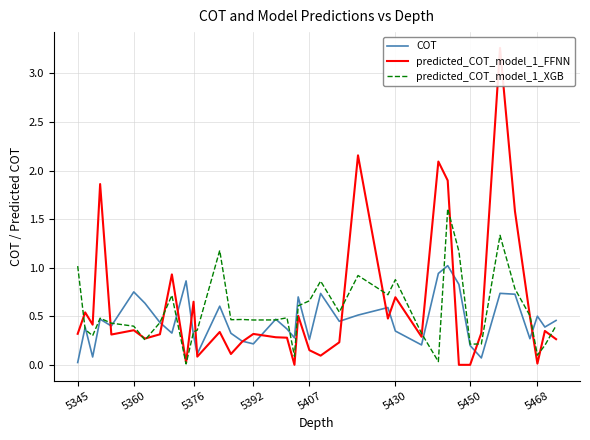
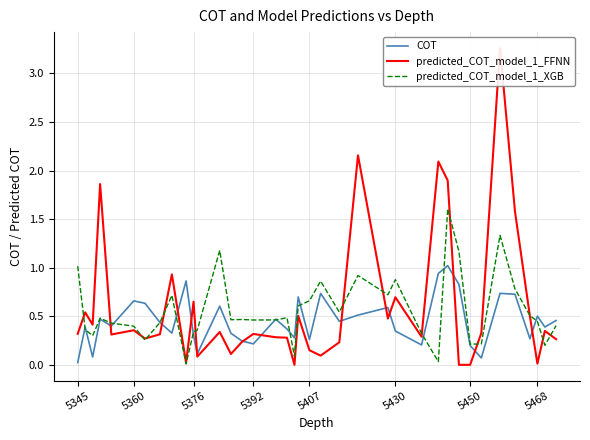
  {
    "COT": {
      "5345": 0.0,
-     "5360": 0.8,
+     "5360": 0.7,
      "5376": 0.3,
      "5392": 0.2,
      "5407": 0.3,
      "5430": 0.3,
      "5468": 0.5
    },
    "predicted_COT_model_1_FFNN": {
      "5345": 0.3,
      "5360": 0.4,
      "5376": 0.6,
      "5392": 0.3,
      "5407": 0.2,
      "5430": 0.7,
      "5450": 0.0,
      "5468": 0.0
    },
    "predicted_COT_model_1_XGB": {
      "5345": 1.0,
      "5360": 0.4,
      "5376": 0.3,
      "5392": 0.5,
      "5407": 0.7,
      "5430": 0.9,
-     "5468": 0.1
+     "5468": 0.4
    }
  }
